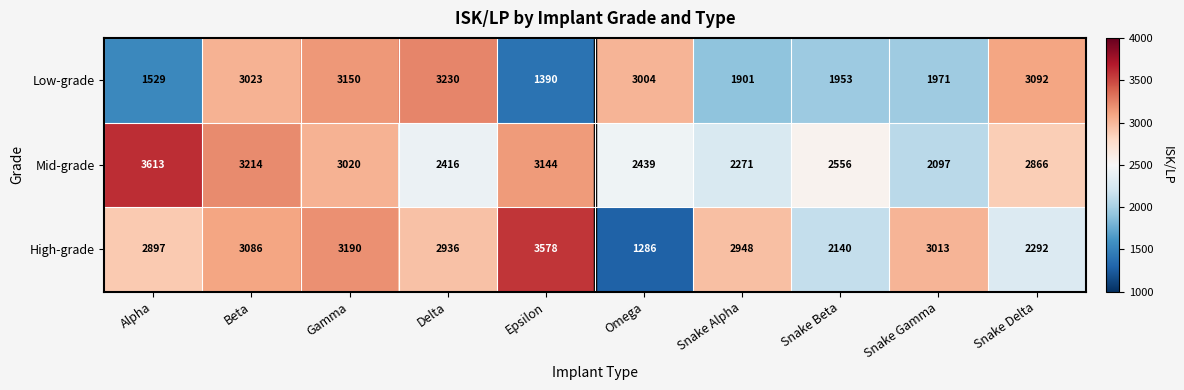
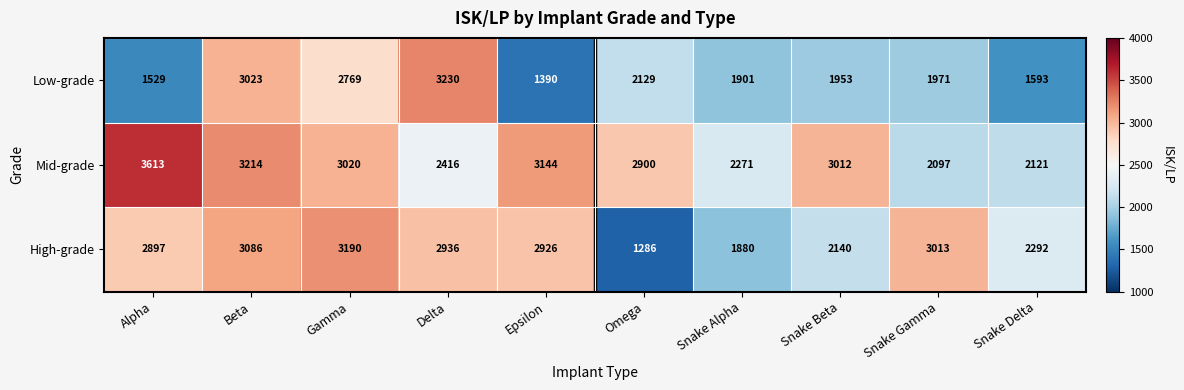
  {
    "Low-grade": {
      "Alpha": 1529,
      "Beta": 3023,
-     "Gamma": 3150,
+     "Gamma": 2769,
      "Delta": 3230,
      "Epsilon": 1390,
-     "Omega": 3004,
+     "Omega": 2129,
      "Snake Alpha": 1901,
      "Snake Beta": 1953,
      "Snake Gamma": 1971,
-     "Snake Delta": 3092
+     "Snake Delta": 1593
    },
    "Mid-grade": {
      "Alpha": 3613,
      "Beta": 3214,
      "Gamma": 3020,
      "Delta": 2416,
      "Epsilon": 3144,
-     "Omega": 2439,
+     "Omega": 2900,
      "Snake Alpha": 2271,
-     "Snake Beta": 2556,
+     "Snake Beta": 3012,
      "Snake Gamma": 2097,
-     "Snake Delta": 2866
+     "Snake Delta": 2121
    },
    "High-grade": {
      "Alpha": 2897,
      "Beta": 3086,
      "Gamma": 3190,
      "Delta": 2936,
-     "Epsilon": 3578,
+     "Epsilon": 2926,
      "Omega": 1286,
-     "Snake Alpha": 2948,
+     "Snake Alpha": 1880,
      "Snake Beta": 2140,
      "Snake Gamma": 3013,
      "Snake Delta": 2292
    }
  }
